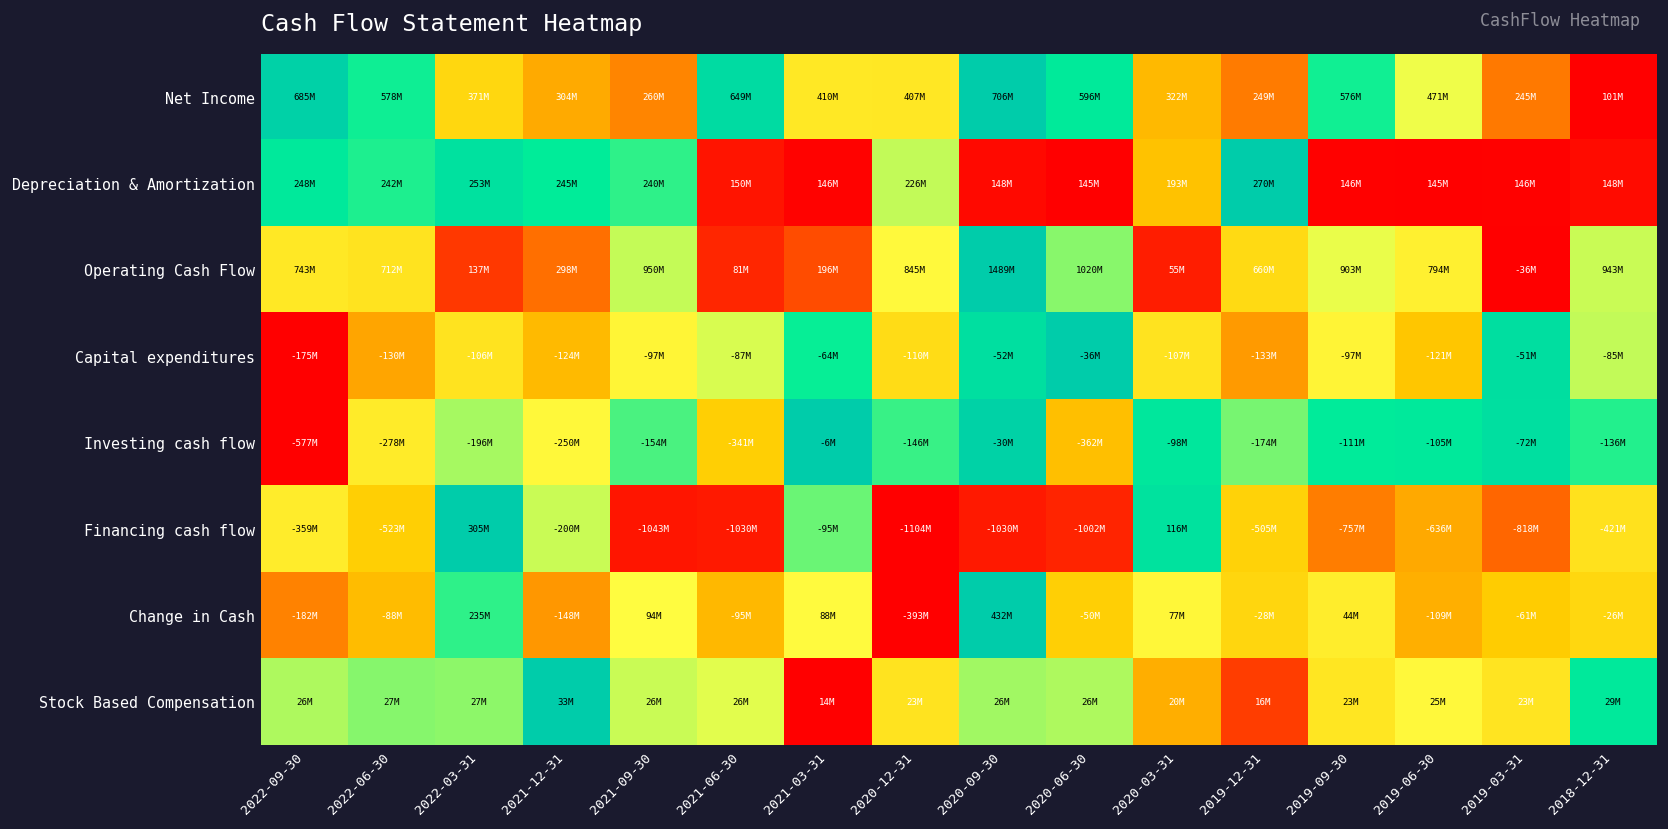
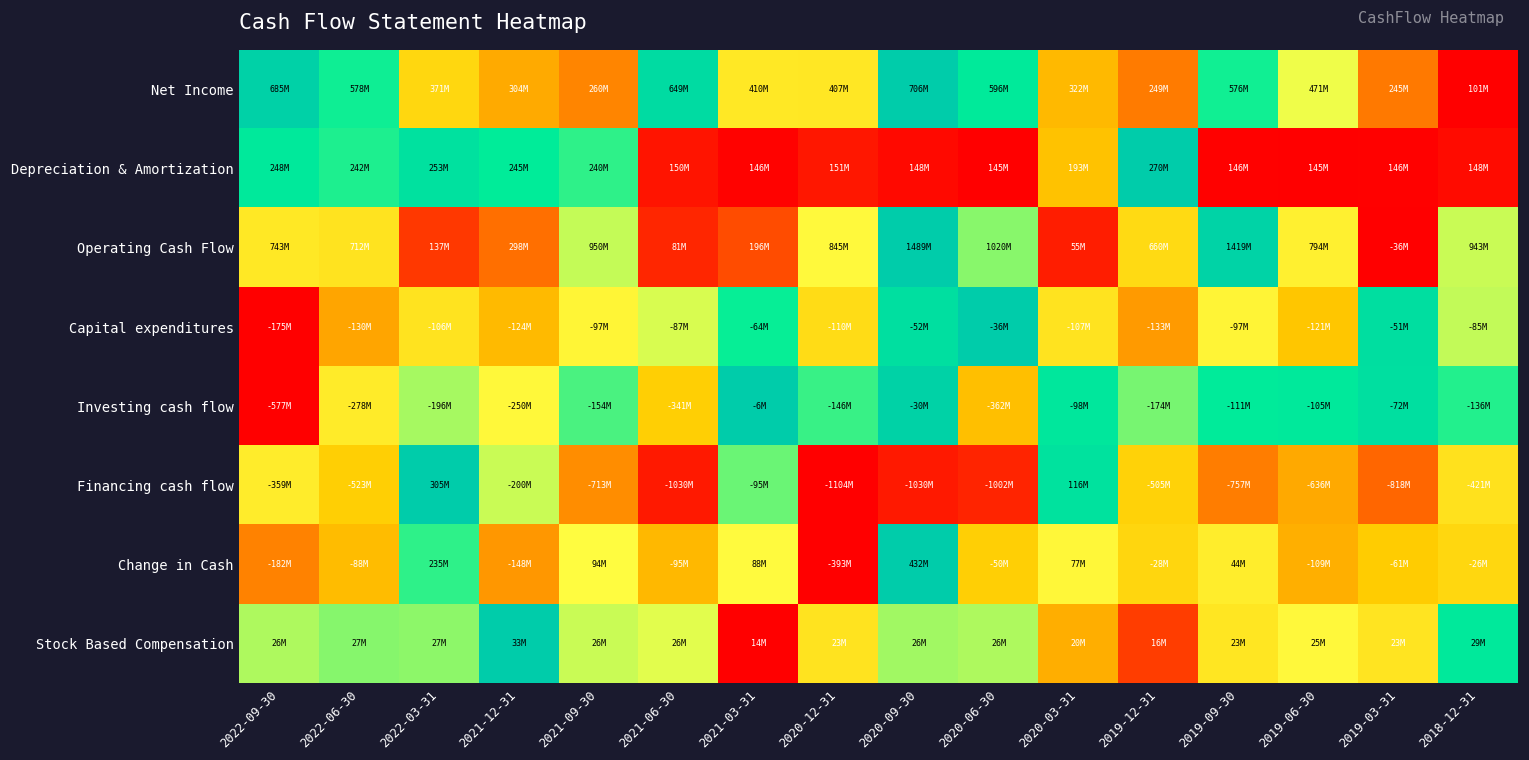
  {
    "Net Income": {
      "2022-09-30": "685M",
      "2022-06-30": "578M",
      "2022-03-31": "371M",
      "2021-12-31": "304M",
      "2021-09-30": "260M",
      "2021-06-30": "649M",
      "2021-03-31": "410M",
      "2020-12-31": "407M",
      "2020-09-30": "706M",
      "2020-06-30": "596M",
      "2020-03-31": "322M",
      "2019-12-31": "249M",
      "2019-09-30": "576M",
      "2019-06-30": "471M",
      "2019-03-31": "245M",
      "2018-12-31": "101M"
    },
    "Depreciation & Amortization": {
      "2022-09-30": "248M",
      "2022-06-30": "242M",
      "2022-03-31": "253M",
      "2021-12-31": "245M",
      "2021-09-30": "240M",
      "2021-06-30": "150M",
      "2021-03-31": "146M",
-     "2020-12-31": "226M",
+     "2020-12-31": "151M",
      "2020-09-30": "148M",
      "2020-06-30": "145M",
      "2020-03-31": "193M",
      "2019-12-31": "270M",
      "2019-09-30": "146M",
      "2019-06-30": "145M",
      "2019-03-31": "146M",
      "2018-12-31": "148M"
    },
    "Operating Cash Flow": {
      "2022-09-30": "743M",
      "2022-06-30": "712M",
      "2022-03-31": "137M",
      "2021-12-31": "298M",
      "2021-09-30": "950M",
      "2021-06-30": "81M",
      "2021-03-31": "196M",
      "2020-12-31": "845M",
      "2020-09-30": "1489M",
      "2020-06-30": "1020M",
      "2020-03-31": "55M",
      "2019-12-31": "660M",
-     "2019-09-30": "903M",
+     "2019-09-30": "1419M",
      "2019-06-30": "794M",
      "2019-03-31": "-36M",
      "2018-12-31": "943M"
    },
    "Capital expenditures": {
      "2022-09-30": "-175M",
      "2022-06-30": "-130M",
      "2022-03-31": "-106M",
      "2021-12-31": "-124M",
      "2021-09-30": "-97M",
      "2021-06-30": "-87M",
      "2021-03-31": "-64M",
      "2020-12-31": "-110M",
      "2020-09-30": "-52M",
      "2020-06-30": "-36M",
      "2020-03-31": "-107M",
      "2019-12-31": "-133M",
      "2019-09-30": "-97M",
      "2019-06-30": "-121M",
      "2019-03-31": "-51M",
      "2018-12-31": "-85M"
    },
    "Investing cash flow": {
      "2022-09-30": "-577M",
      "2022-06-30": "-278M",
      "2022-03-31": "-196M",
      "2021-12-31": "-250M",
      "2021-09-30": "-154M",
      "2021-06-30": "-341M",
      "2021-03-31": "-6M",
      "2020-12-31": "-146M",
      "2020-09-30": "-30M",
      "2020-06-30": "-362M",
      "2020-03-31": "-98M",
      "2019-12-31": "-174M",
      "2019-09-30": "-111M",
      "2019-06-30": "-105M",
      "2019-03-31": "-72M",
      "2018-12-31": "-136M"
    },
    "Financing cash flow": {
      "2022-09-30": "-359M",
      "2022-06-30": "-523M",
      "2022-03-31": "305M",
      "2021-12-31": "-200M",
-     "2021-09-30": "-1043M",
+     "2021-09-30": "-713M",
      "2021-06-30": "-1030M",
      "2021-03-31": "-95M",
      "2020-12-31": "-1104M",
      "2020-09-30": "-1030M",
      "2020-06-30": "-1002M",
      "2020-03-31": "116M",
      "2019-12-31": "-505M",
      "2019-09-30": "-757M",
      "2019-06-30": "-636M",
      "2019-03-31": "-818M",
      "2018-12-31": "-421M"
    },
    "Change in Cash": {
      "2022-09-30": "-182M",
      "2022-06-30": "-88M",
      "2022-03-31": "235M",
      "2021-12-31": "-148M",
      "2021-09-30": "94M",
      "2021-06-30": "-95M",
      "2021-03-31": "88M",
      "2020-12-31": "-393M",
      "2020-09-30": "432M",
      "2020-06-30": "-50M",
      "2020-03-31": "77M",
      "2019-12-31": "-28M",
      "2019-09-30": "44M",
      "2019-06-30": "-109M",
      "2019-03-31": "-61M",
      "2018-12-31": "-26M"
    },
    "Stock Based Compensation": {
      "2022-09-30": "26M",
      "2022-06-30": "27M",
      "2022-03-31": "27M",
      "2021-12-31": "33M",
      "2021-09-30": "26M",
      "2021-06-30": "26M",
      "2021-03-31": "14M",
      "2020-12-31": "23M",
      "2020-09-30": "26M",
      "2020-06-30": "26M",
      "2020-03-31": "20M",
      "2019-12-31": "16M",
      "2019-09-30": "23M",
      "2019-06-30": "25M",
      "2019-03-31": "23M",
      "2018-12-31": "29M"
    }
  }
